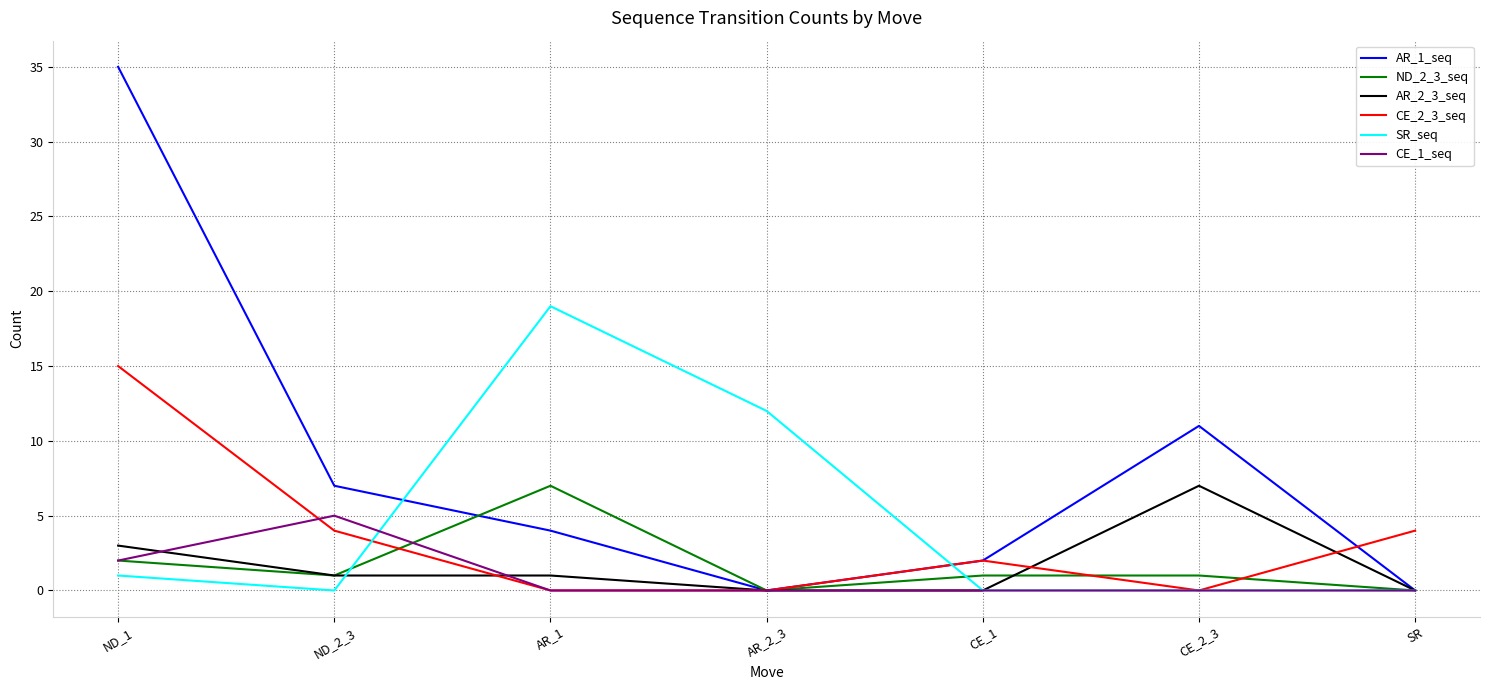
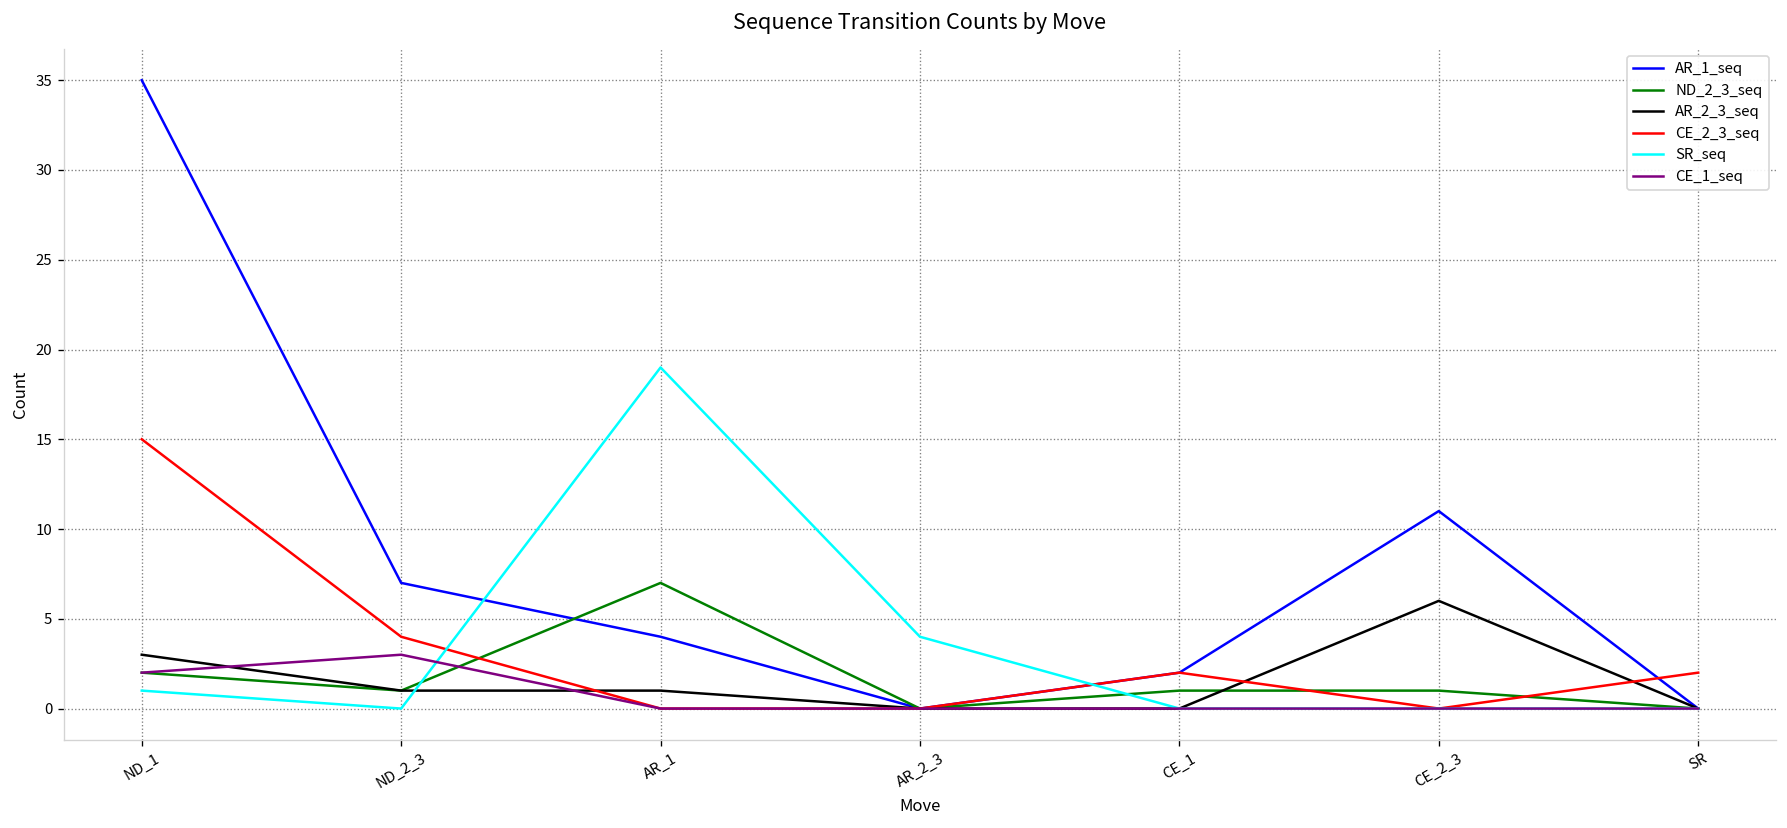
  {
    "AR_1_seq": {
      "ND_1": 35,
      "ND_2_3": 7,
      "AR_1": 4,
      "CE_2_3": 11
    },
    "ND_2_3_seq": {
      "AR_1": 7,
      "CE_1": 1,
      "CE_2_3": 1
    },
    "AR_2_3_seq": {
      "ND_1": 3,
      "AR_1": 1,
-     "CE_2_3": 7
+     "CE_2_3": 6
    },
    "CE_2_3_seq": {
      "ND_1": 15,
      "ND_2_3": 4,
-     "SR": 4
+     "SR": 2
    },
    "SR_seq": {
      "ND_1": 1,
      "ND_2_3": 0,
      "AR_1": 19,
-     "AR_2_3": 12
+     "AR_2_3": 4
    },
    "CE_1_seq": {
-     "ND_2_3": 5
+     "ND_2_3": 3
    }
  }
